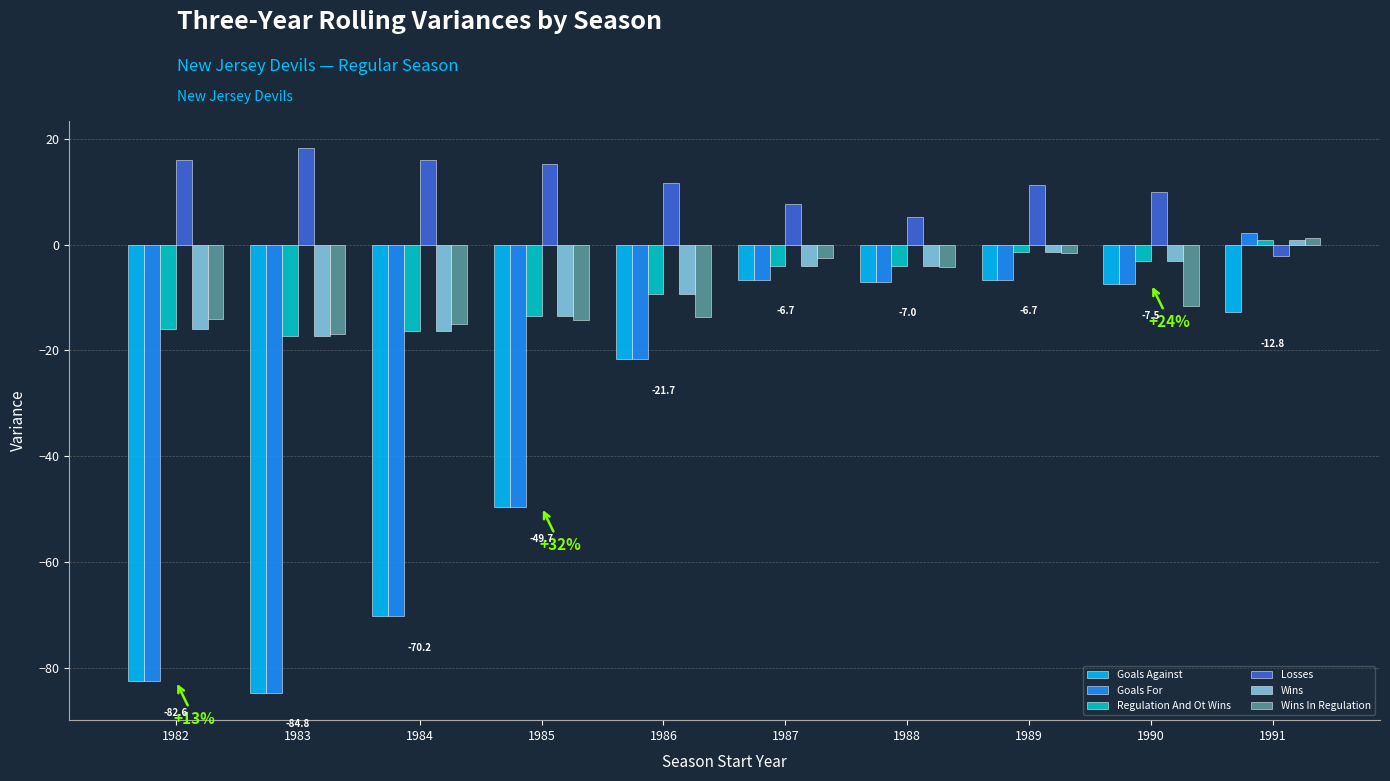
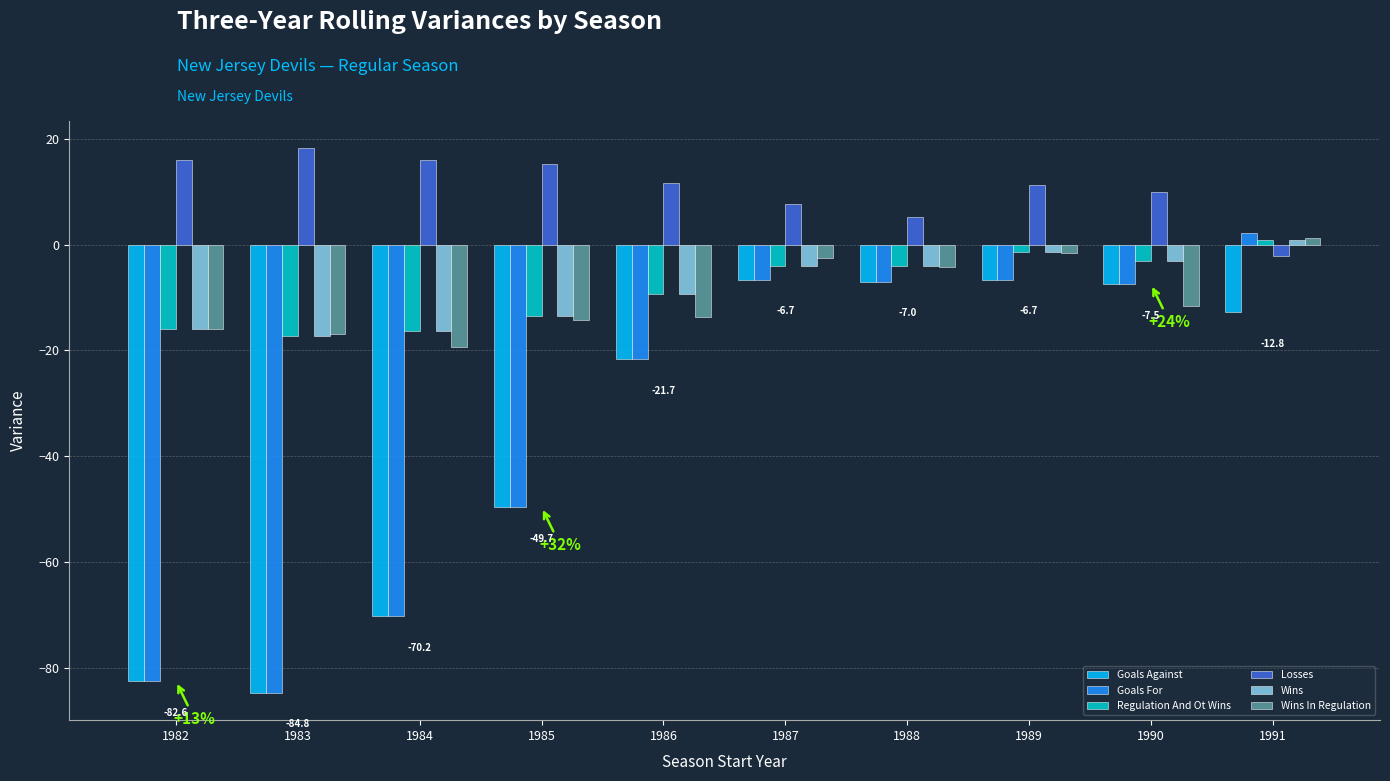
  {
    "Losses": {
      "1982": 16,
      "1983": 18,
      "1984": 16,
      "1985": 15,
      "1986": 12,
      "1987": 8,
      "1988": 5,
      "1989": 11,
      "1990": 10,
      "1991": -2
    },
    "Wins": {
      "1982": -16,
      "1983": -17,
      "1984": -16,
      "1985": -13,
      "1986": -9,
      "1987": -4,
      "1988": -4,
      "1989": -1,
      "1990": -3,
      "1991": 1
    },
    "Wins In Regulation": {
-     "1982": -14,
+     "1982": -16,
      "1983": -17,
-     "1984": -15,
+     "1984": -19,
      "1985": -14,
      "1986": -14,
      "1987": -3,
      "1988": -4,
      "1989": -2,
      "1991": 1
    }
  }
